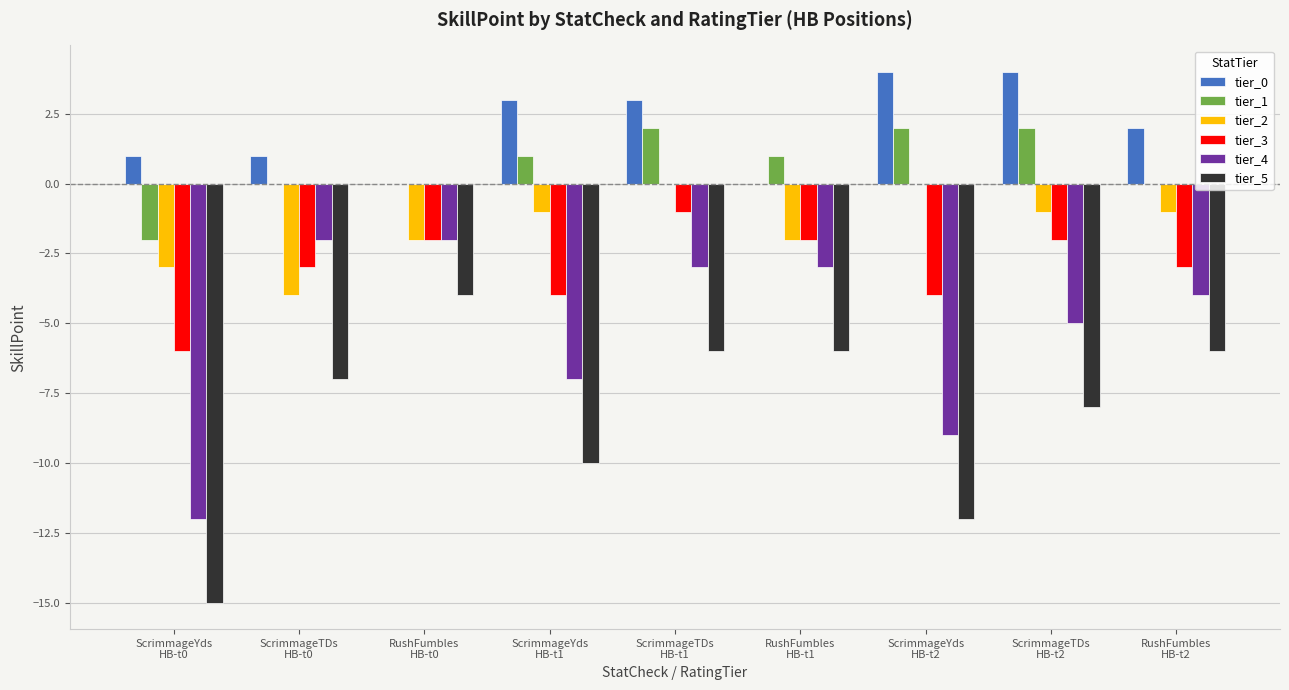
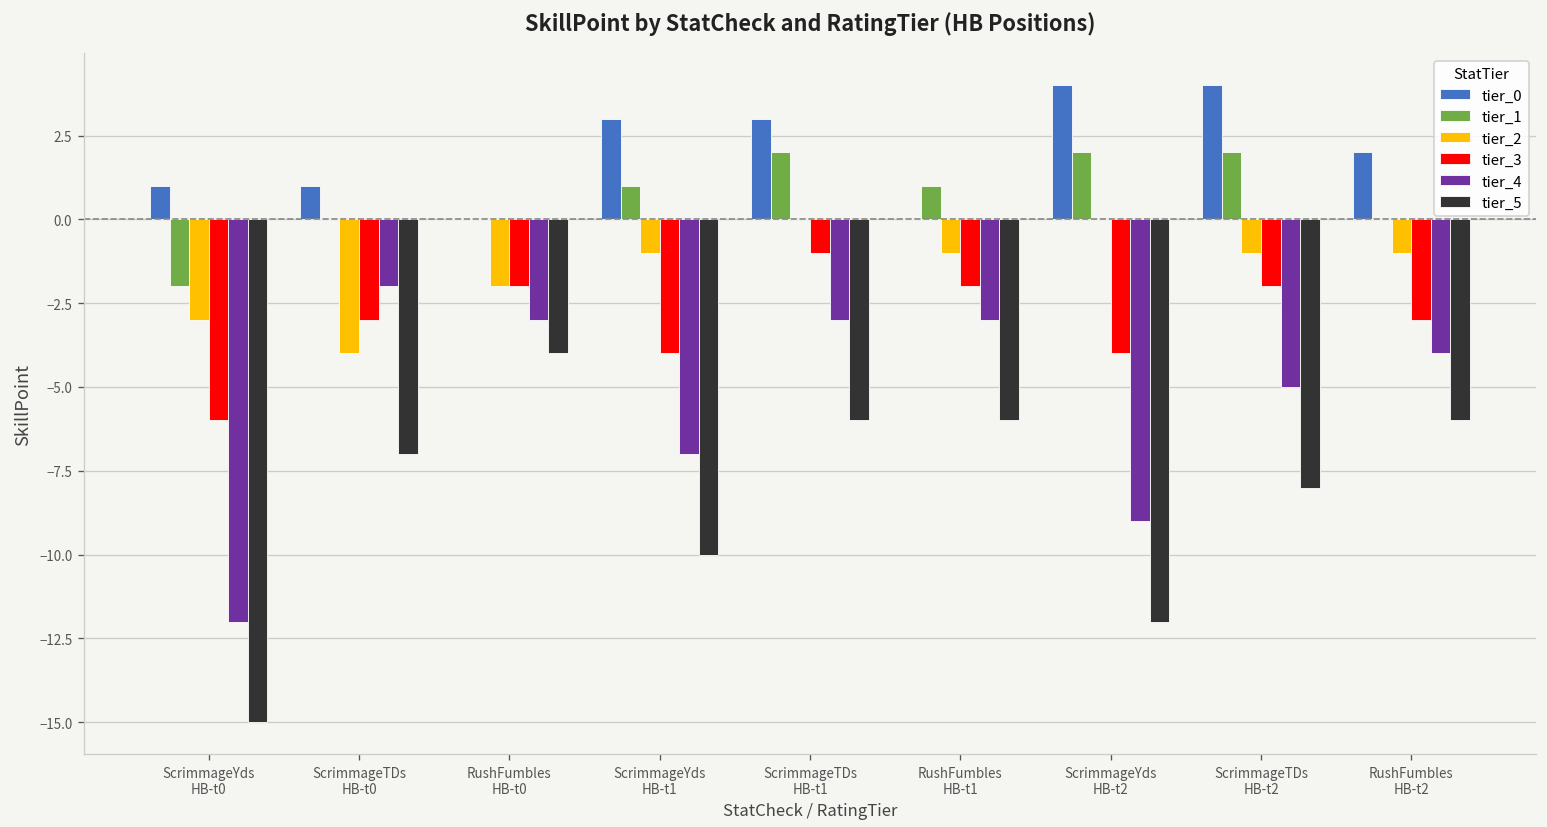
  {
    "tier_0": {
      "ScrimmageYds HB-t0": 1,
      "ScrimmageTDs HB-t0": 1,
      "RushFumbles HB-t0": 0,
      "ScrimmageYds HB-t1": 3,
      "ScrimmageTDs HB-t1": 3,
      "RushFumbles HB-t1": 0,
      "ScrimmageYds HB-t2": 4,
      "ScrimmageTDs HB-t2": 4,
      "RushFumbles HB-t2": 2
    },
    "tier_1": {
      "ScrimmageYds HB-t0": -2,
      "ScrimmageTDs HB-t0": 0,
      "RushFumbles HB-t0": 0,
      "ScrimmageYds HB-t1": 1,
      "ScrimmageTDs HB-t1": 2,
      "RushFumbles HB-t1": 1,
      "ScrimmageYds HB-t2": 2,
      "ScrimmageTDs HB-t2": 2,
      "RushFumbles HB-t2": 0
    },
    "tier_2": {
      "ScrimmageYds HB-t0": -3,
      "ScrimmageTDs HB-t0": -4,
      "RushFumbles HB-t0": -2,
      "ScrimmageYds HB-t1": -1,
      "ScrimmageTDs HB-t1": 0,
-     "RushFumbles HB-t1": -2,
+     "RushFumbles HB-t1": -1,
      "ScrimmageYds HB-t2": 0,
      "ScrimmageTDs HB-t2": -1,
      "RushFumbles HB-t2": -1
    },
    "tier_3": {
      "ScrimmageYds HB-t0": -6,
      "ScrimmageTDs HB-t0": -3,
      "RushFumbles HB-t0": -2,
      "ScrimmageYds HB-t1": -4,
      "ScrimmageTDs HB-t1": -1,
      "RushFumbles HB-t1": -2,
      "ScrimmageYds HB-t2": -4,
      "ScrimmageTDs HB-t2": -2,
      "RushFumbles HB-t2": -3
    },
    "tier_4": {
      "ScrimmageYds HB-t0": -12,
      "ScrimmageTDs HB-t0": -2,
-     "RushFumbles HB-t0": -2,
+     "RushFumbles HB-t0": -3,
      "ScrimmageYds HB-t1": -7,
      "ScrimmageTDs HB-t1": -3,
      "RushFumbles HB-t1": -3,
      "ScrimmageYds HB-t2": -9,
      "ScrimmageTDs HB-t2": -5,
      "RushFumbles HB-t2": -4
    },
    "tier_5": {
      "ScrimmageYds HB-t0": -15,
      "ScrimmageTDs HB-t0": -7,
      "RushFumbles HB-t0": -4,
      "ScrimmageYds HB-t1": -10,
      "ScrimmageTDs HB-t1": -6,
      "RushFumbles HB-t1": -6,
      "ScrimmageYds HB-t2": -12,
      "ScrimmageTDs HB-t2": -8,
      "RushFumbles HB-t2": -6
    }
  }
